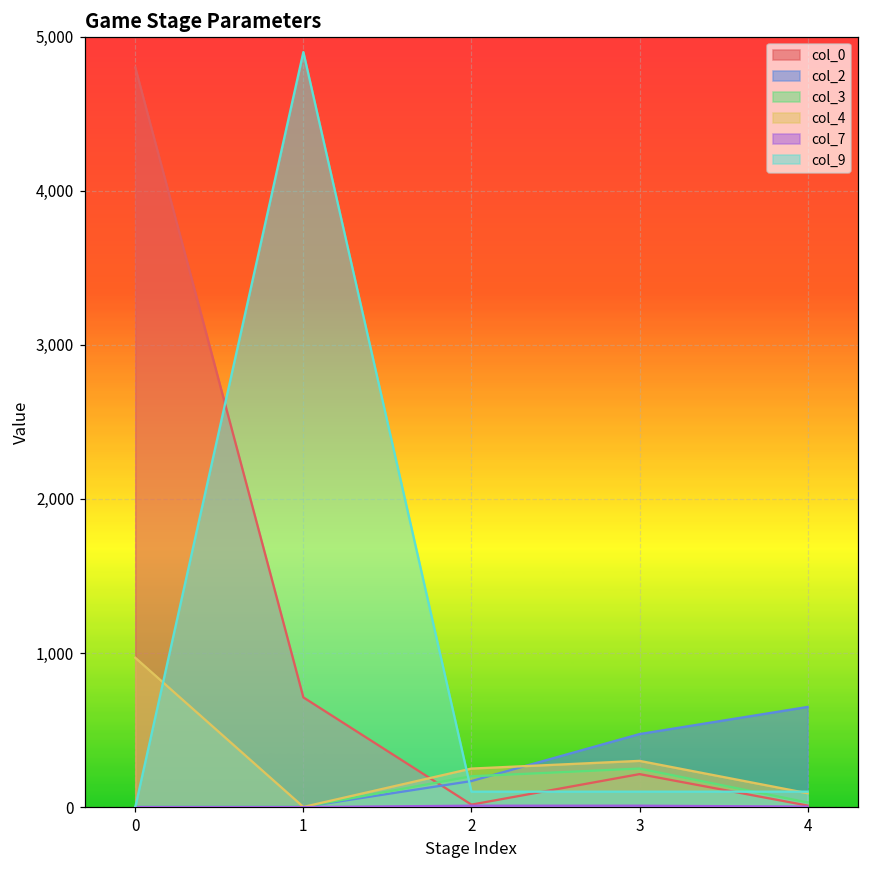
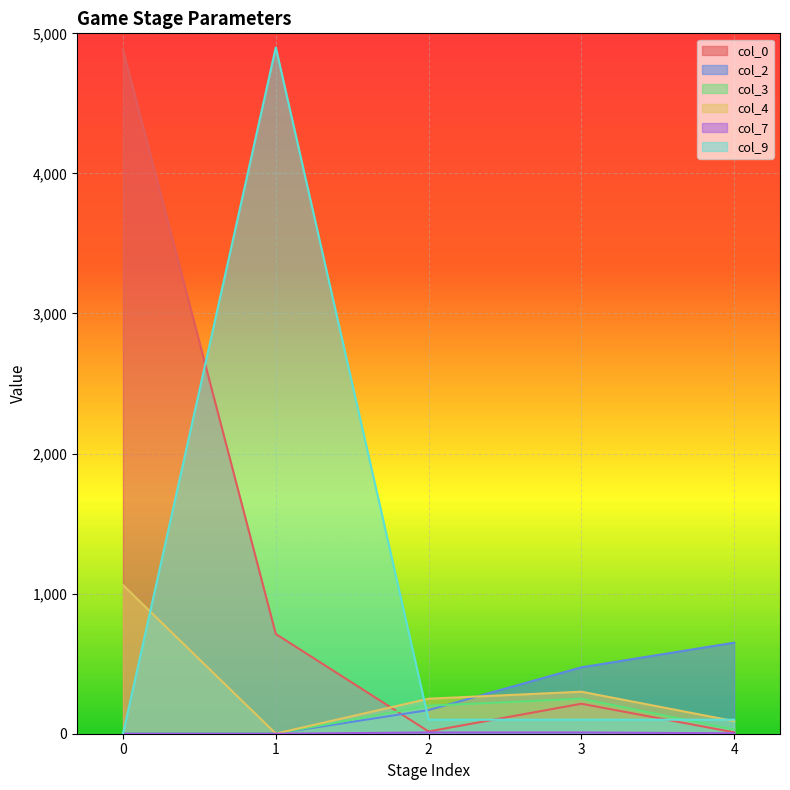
  {
    "col_0": {
-     "0": "4,800",
+     "0": "4,880",
      "1": "710",
      "3": "210"
    },
    "col_2": {
      "2": "170",
      "3": "470",
      "4": "650"
    },
    "col_3": {
      "2": "200",
      "3": "250",
      "4": "30"
    },
    "col_4": {
-     "0": "970",
+     "0": "1,060",
      "2": "250",
      "3": "300"
    },
    "col_7": {
      "3": "10"
    },
    "col_9": {
      "1": "4,900",
      "2": "100",
      "3": "100"
    }
  }
